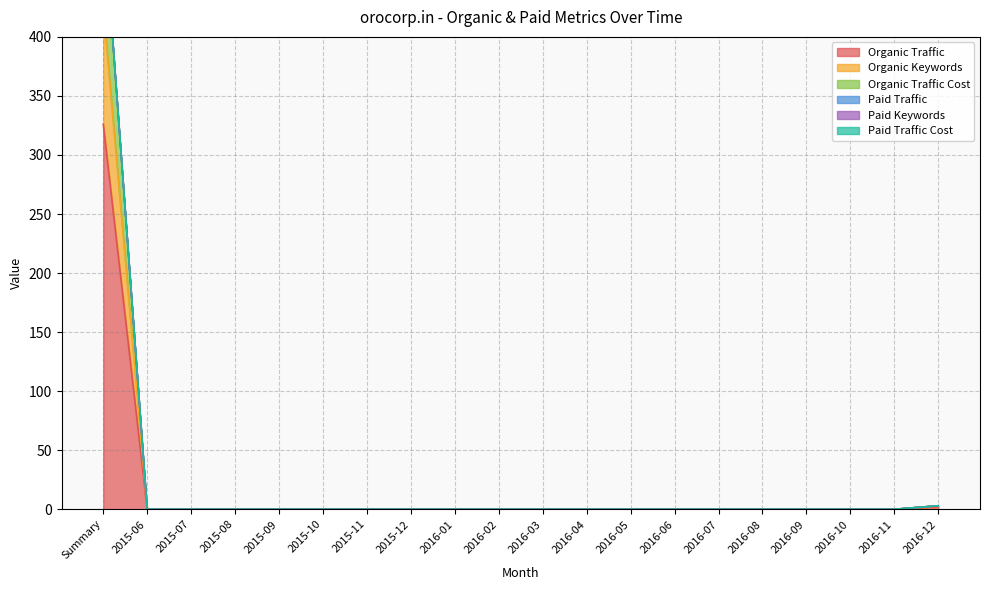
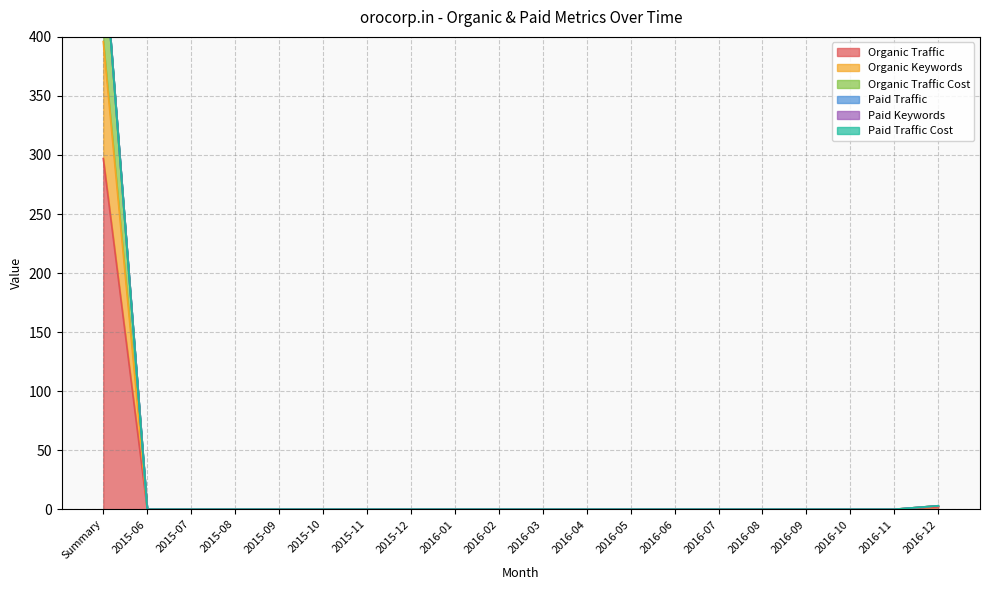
  {
    "Organic Traffic": {
-     "Summary": 326
+     "Summary": 297
    }
  }
